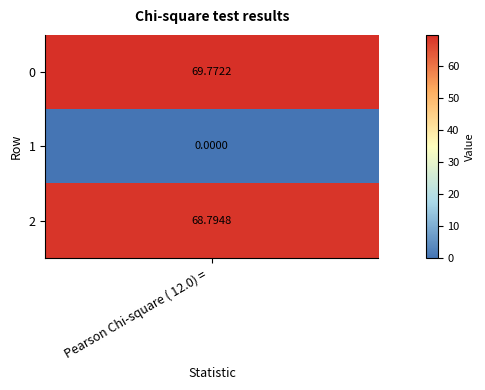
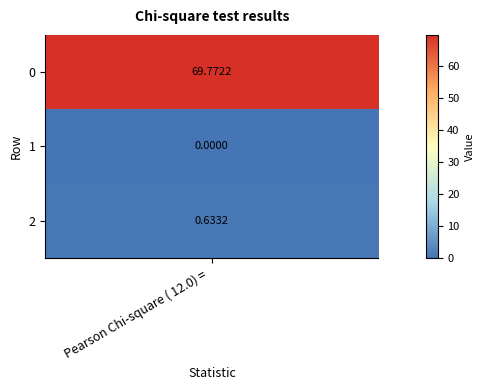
  {
    "0": {
      "Pearson Chi-square ( 12.0) =": 69.7722
    },
    "1": {
      "Pearson Chi-square ( 12.0) =": 0.0000
    },
    "2": {
-     "Pearson Chi-square ( 12.0) =": 68.7948
+     "Pearson Chi-square ( 12.0) =": 0.6332
    }
  }
